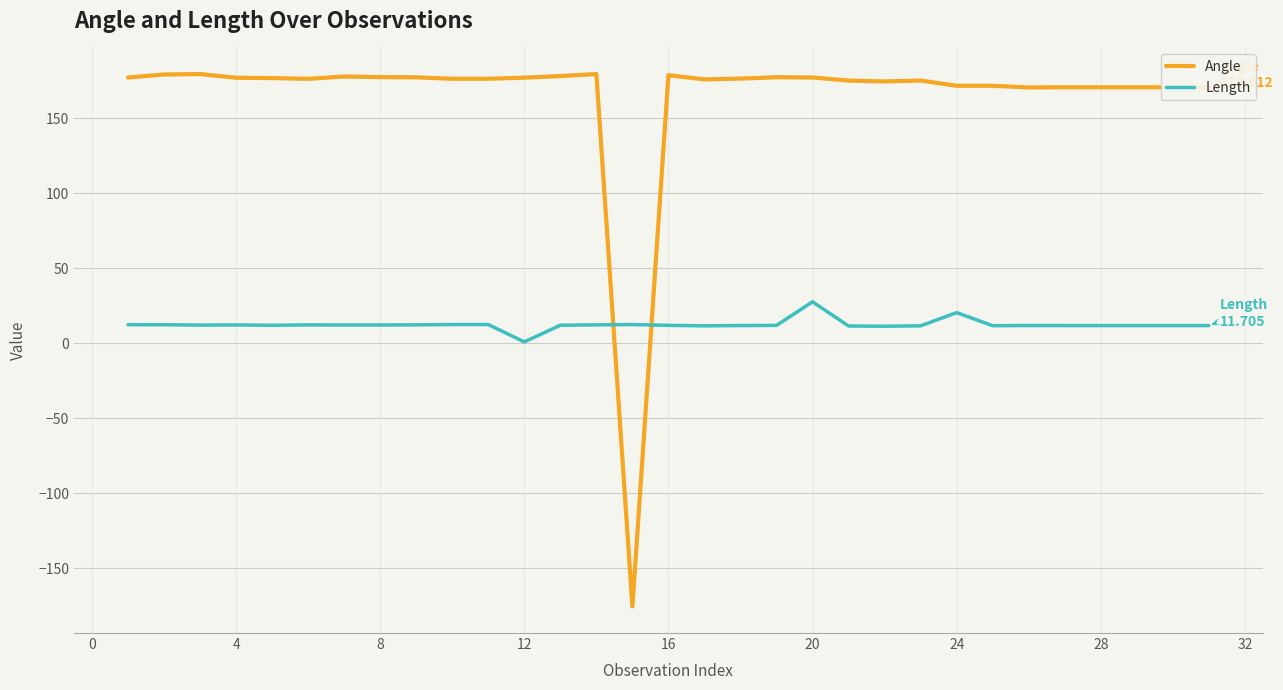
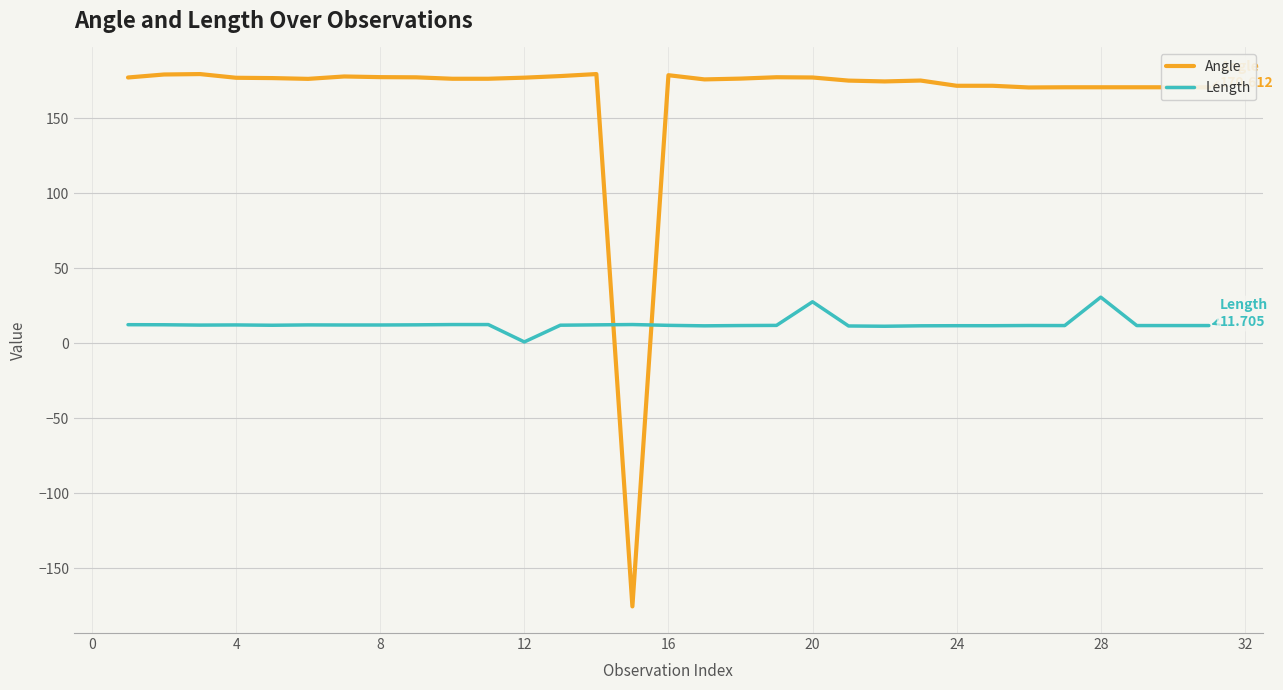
  {
    "Angle": {
      "4": 177,
      "8": 177,
      "12": 177,
      "16": 179,
      "20": 177,
      "24": 172,
      "28": 171
    },
    "Length": {
      "4": 12,
      "8": 12,
      "12": 1,
      "16": 12,
      "20": 28,
-     "24": 20,
-     "28": 12
+     "24": 12,
+     "28": 31
    }
  }
